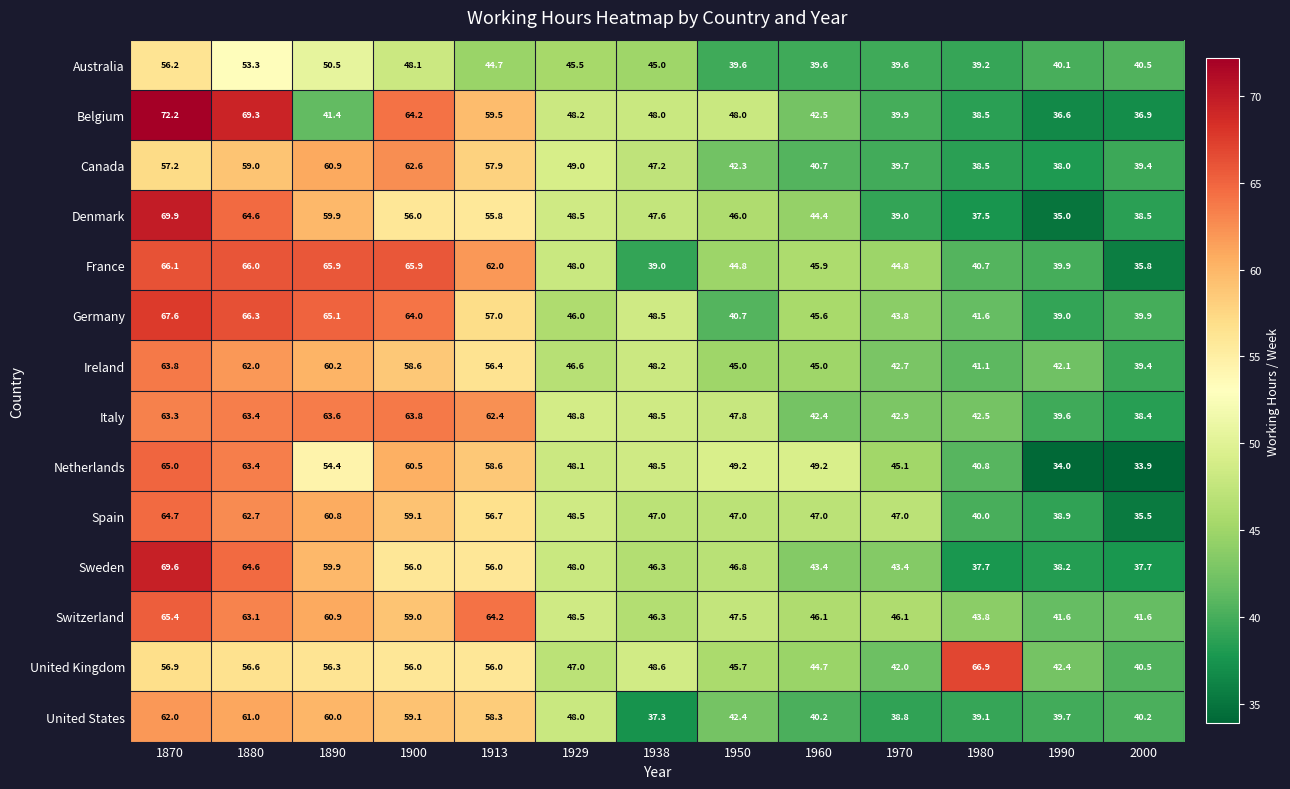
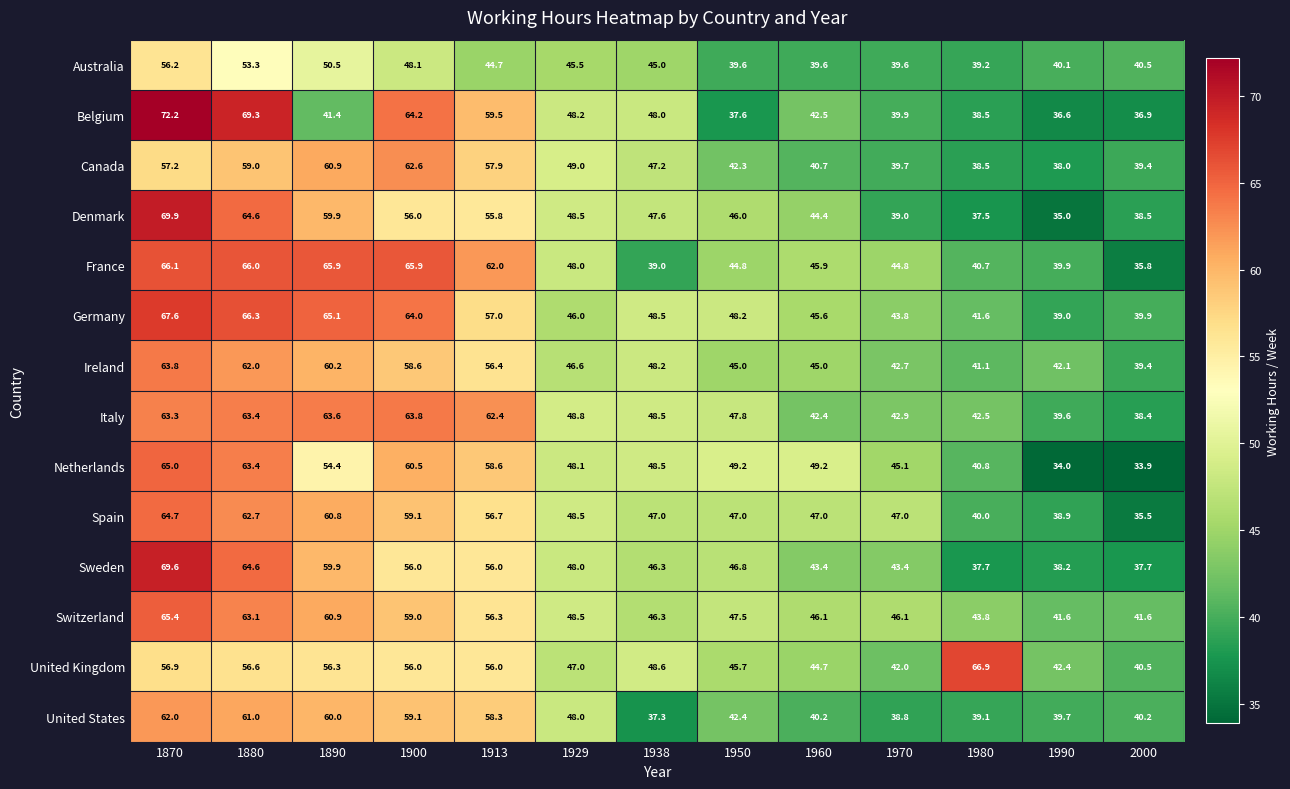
  {
    "Australia": {
      "1870": 56.2,
      "1880": 53.3,
      "1890": 50.5,
      "1900": 48.1,
      "1913": 44.7,
      "1929": 45.5,
      "1938": 45.0,
      "1950": 39.6,
      "1960": 39.6,
      "1970": 39.6,
      "1980": 39.2,
      "1990": 40.1,
      "2000": 40.5
    },
    "Belgium": {
      "1870": 72.2,
      "1880": 69.3,
      "1890": 41.4,
      "1900": 64.2,
      "1913": 59.5,
      "1929": 48.2,
      "1938": 48.0,
-     "1950": 48.0,
+     "1950": 37.6,
      "1960": 42.5,
      "1970": 39.9,
      "1980": 38.5,
      "1990": 36.6,
      "2000": 36.9
    },
    "Canada": {
      "1870": 57.2,
      "1880": 59.0,
      "1890": 60.9,
      "1900": 62.6,
      "1913": 57.9,
      "1929": 49.0,
      "1938": 47.2,
      "1950": 42.3,
      "1960": 40.7,
      "1970": 39.7,
      "1980": 38.5,
      "1990": 38.0,
      "2000": 39.4
    },
    "Denmark": {
      "1870": 69.9,
      "1880": 64.6,
      "1890": 59.9,
      "1900": 56.0,
      "1913": 55.8,
      "1929": 48.5,
      "1938": 47.6,
      "1950": 46.0,
      "1960": 44.4,
      "1970": 39.0,
      "1980": 37.5,
      "1990": 35.0,
      "2000": 38.5
    },
    "France": {
      "1870": 66.1,
      "1880": 66.0,
      "1890": 65.9,
      "1900": 65.9,
      "1913": 62.0,
      "1929": 48.0,
      "1938": 39.0,
      "1950": 44.8,
      "1960": 45.9,
      "1970": 44.8,
      "1980": 40.7,
      "1990": 39.9,
      "2000": 35.8
    },
    "Germany": {
      "1870": 67.6,
      "1880": 66.3,
      "1890": 65.1,
      "1900": 64.0,
      "1913": 57.0,
      "1929": 46.0,
      "1938": 48.5,
-     "1950": 40.7,
+     "1950": 48.2,
      "1960": 45.6,
      "1970": 43.8,
      "1980": 41.6,
      "1990": 39.0,
      "2000": 39.9
    },
    "Ireland": {
      "1870": 63.8,
      "1880": 62.0,
      "1890": 60.2,
      "1900": 58.6,
      "1913": 56.4,
      "1929": 46.6,
      "1938": 48.2,
      "1950": 45.0,
      "1960": 45.0,
      "1970": 42.7,
      "1980": 41.1,
      "1990": 42.1,
      "2000": 39.4
    },
    "Italy": {
      "1870": 63.3,
      "1880": 63.4,
      "1890": 63.6,
      "1900": 63.8,
      "1913": 62.4,
      "1929": 48.8,
      "1938": 48.5,
      "1950": 47.8,
      "1960": 42.4,
      "1970": 42.9,
      "1980": 42.5,
      "1990": 39.6,
      "2000": 38.4
    },
    "Netherlands": {
      "1870": 65.0,
      "1880": 63.4,
      "1890": 54.4,
      "1900": 60.5,
      "1913": 58.6,
      "1929": 48.1,
      "1938": 48.5,
      "1950": 49.2,
      "1960": 49.2,
      "1970": 45.1,
      "1980": 40.8,
      "1990": 34.0,
      "2000": 33.9
    },
    "Spain": {
      "1870": 64.7,
      "1880": 62.7,
      "1890": 60.8,
      "1900": 59.1,
      "1913": 56.7,
      "1929": 48.5,
      "1938": 47.0,
      "1950": 47.0,
      "1960": 47.0,
      "1970": 47.0,
      "1980": 40.0,
      "1990": 38.9,
      "2000": 35.5
    },
    "Sweden": {
      "1870": 69.6,
      "1880": 64.6,
      "1890": 59.9,
      "1900": 56.0,
      "1913": 56.0,
      "1929": 48.0,
      "1938": 46.3,
      "1950": 46.8,
      "1960": 43.4,
      "1970": 43.4,
      "1980": 37.7,
      "1990": 38.2,
      "2000": 37.7
    },
    "Switzerland": {
      "1870": 65.4,
      "1880": 63.1,
      "1890": 60.9,
      "1900": 59.0,
-     "1913": 64.2,
+     "1913": 56.3,
      "1929": 48.5,
      "1938": 46.3,
      "1950": 47.5,
      "1960": 46.1,
      "1970": 46.1,
      "1980": 43.8,
      "1990": 41.6,
      "2000": 41.6
    },
    "United Kingdom": {
      "1870": 56.9,
      "1880": 56.6,
      "1890": 56.3,
      "1900": 56.0,
      "1913": 56.0,
      "1929": 47.0,
      "1938": 48.6,
      "1950": 45.7,
      "1960": 44.7,
      "1970": 42.0,
      "1980": 66.9,
      "1990": 42.4,
      "2000": 40.5
    },
    "United States": {
      "1870": 62.0,
      "1880": 61.0,
      "1890": 60.0,
      "1900": 59.1,
      "1913": 58.3,
      "1929": 48.0,
      "1938": 37.3,
      "1950": 42.4,
      "1960": 40.2,
      "1970": 38.8,
      "1980": 39.1,
      "1990": 39.7,
      "2000": 40.2
    }
  }
